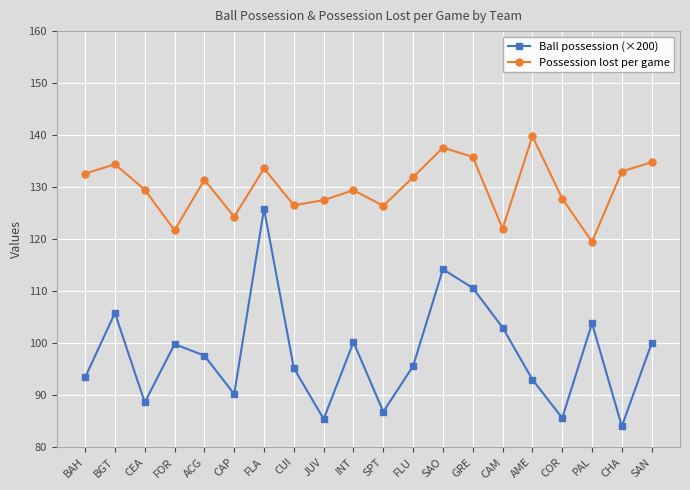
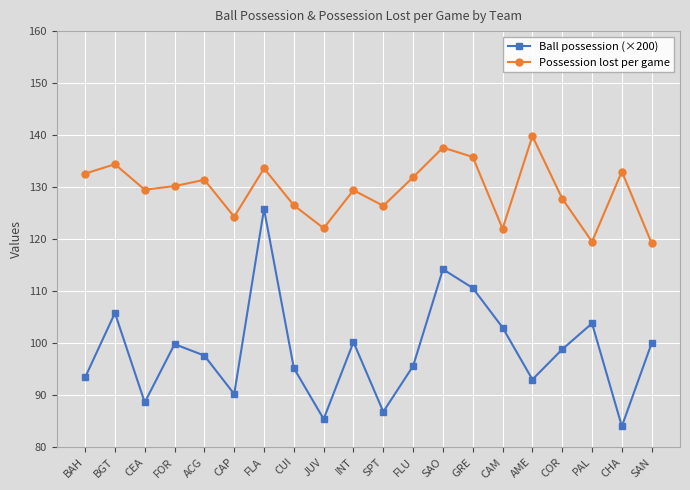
  {
    "Ball possession (×200)": {
      "BAH": 93,
      "BGT": 106,
      "CEA": 89,
      "FOR": 100,
      "ACG": 98,
      "CAP": 90,
      "FLA": 126,
      "CUI": 95,
      "JUV": 85,
      "INT": 100,
      "SPT": 87,
      "FLU": 96,
      "SAO": 114,
      "GRE": 111,
      "CAM": 103,
      "AME": 93,
-     "COR": 86,
+     "COR": 99,
      "PAL": 104,
      "CHA": 84,
      "SAN": 100
    },
    "Possession lost per game": {
      "BAH": 133,
      "BGT": 134,
      "CEA": 130,
-     "FOR": 122,
+     "FOR": 130,
      "ACG": 131,
      "CAP": 124,
      "FLA": 134,
      "CUI": 127,
-     "JUV": 128,
+     "JUV": 122,
      "INT": 129,
      "SPT": 126,
      "FLU": 132,
      "SAO": 138,
      "GRE": 136,
      "CAM": 122,
      "AME": 140,
      "COR": 128,
      "PAL": 120,
      "CHA": 133,
-     "SAN": 135
+     "SAN": 119
    }
  }
